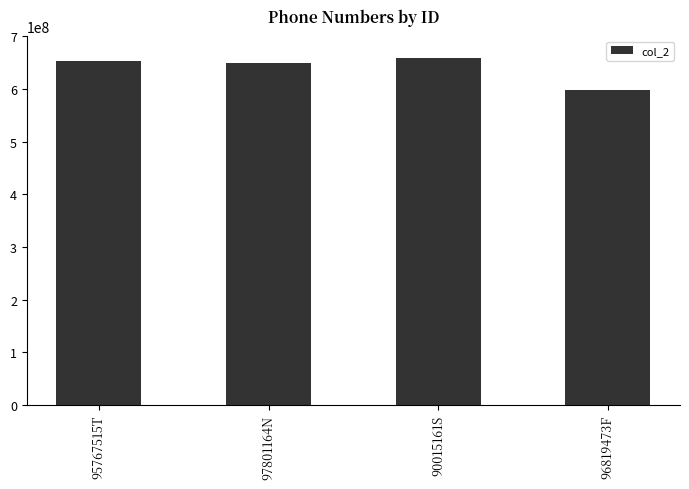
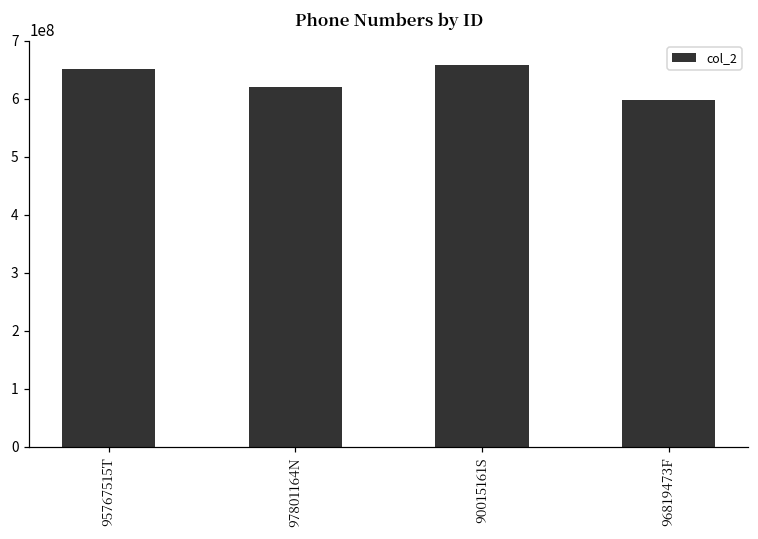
  {
    "95767515T": 650000000,
-   "97801164N": 650000000,
+   "97801164N": 620000000,
    "90015161S": 660000000,
    "96819473F": 600000000
  }
